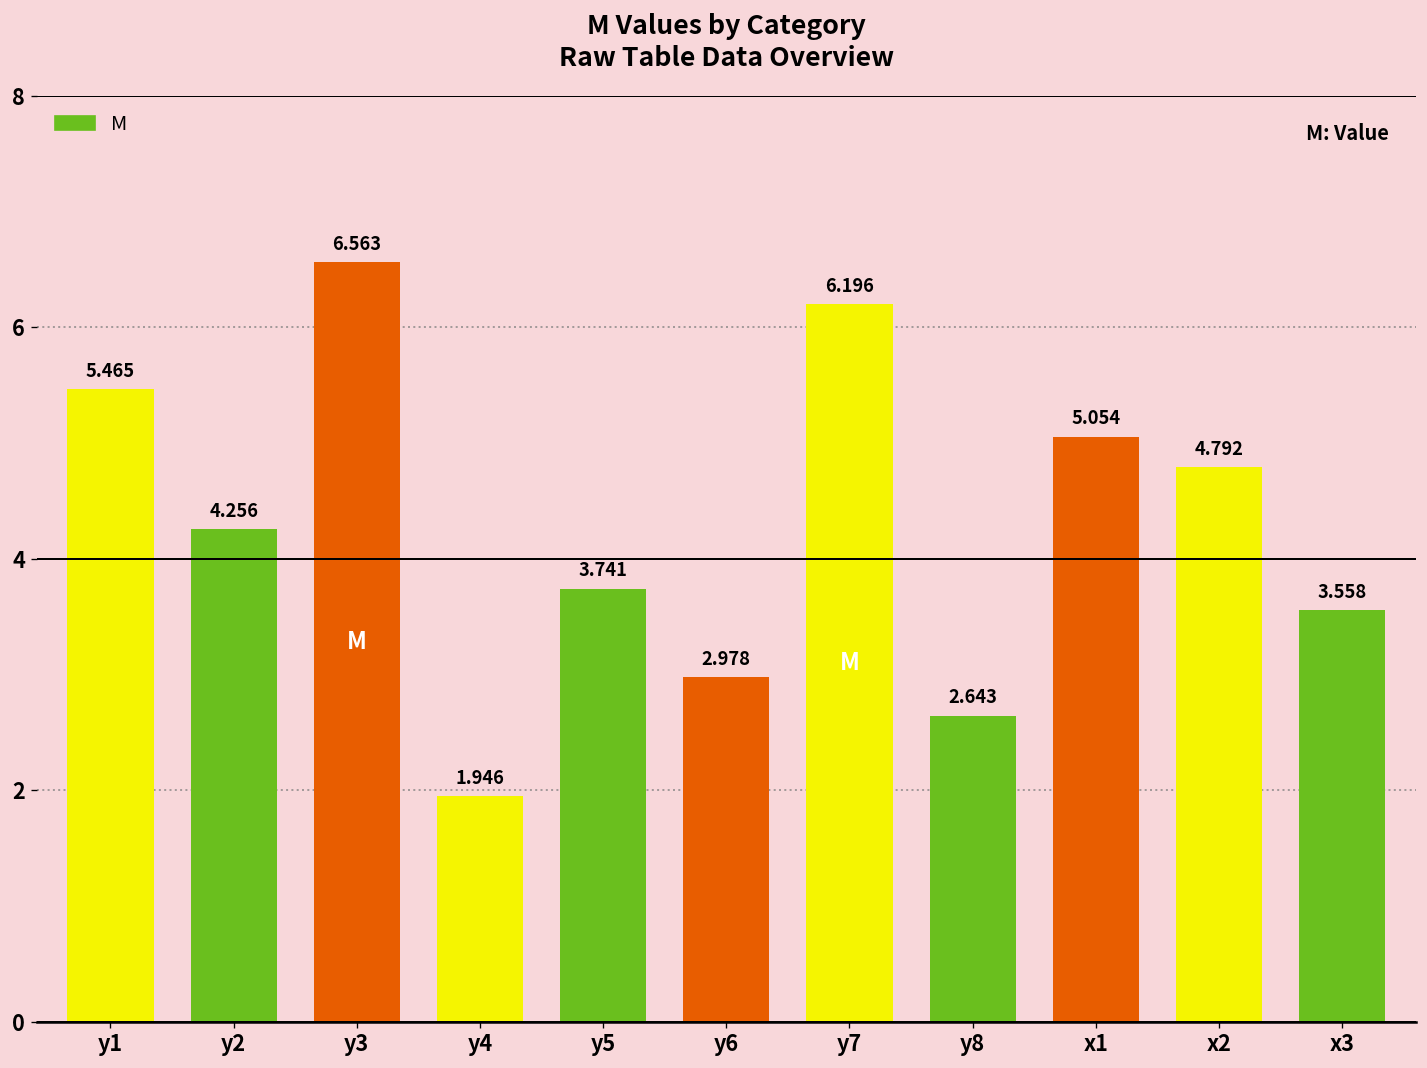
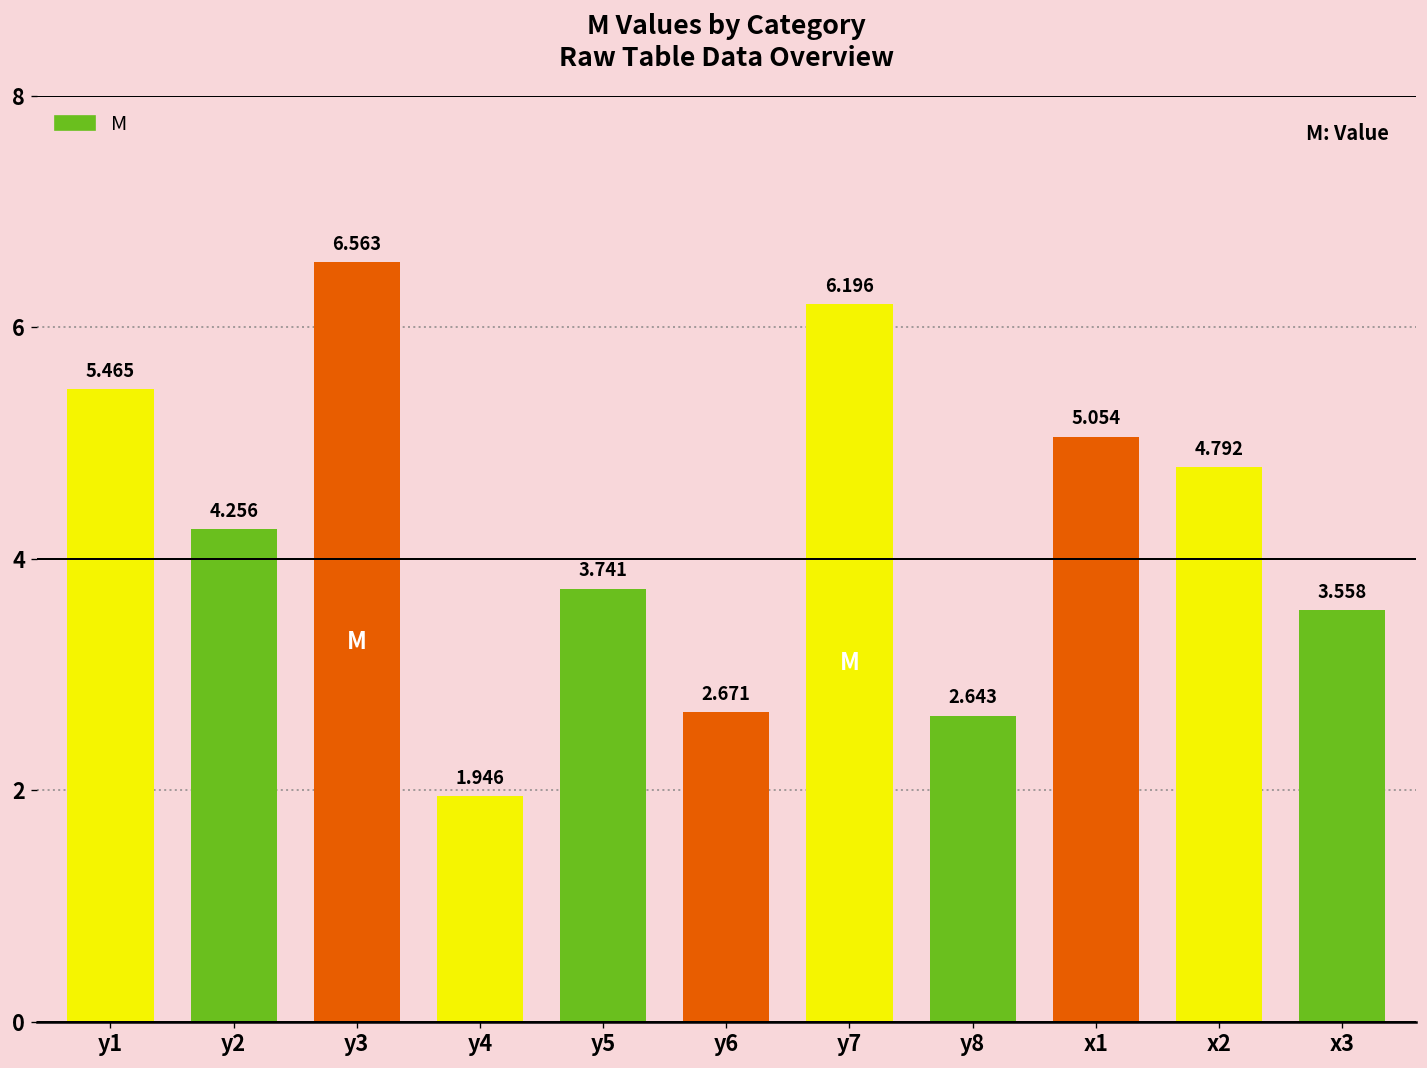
  {
    "y1": 5.465,
    "y2": 4.256,
    "y3": 6.563,
    "y4": 1.946,
    "y5": 3.741,
-   "y6": 2.978,
+   "y6": 2.671,
    "y7": 6.196,
    "y8": 2.643,
    "x1": 5.054,
    "x2": 4.792,
    "x3": 3.558
  }
